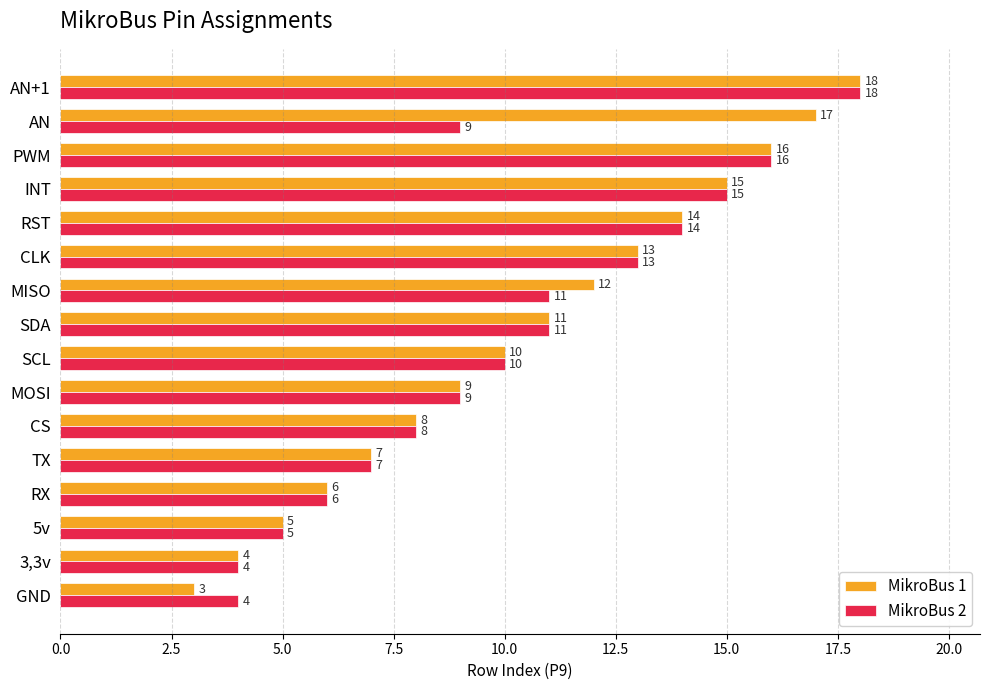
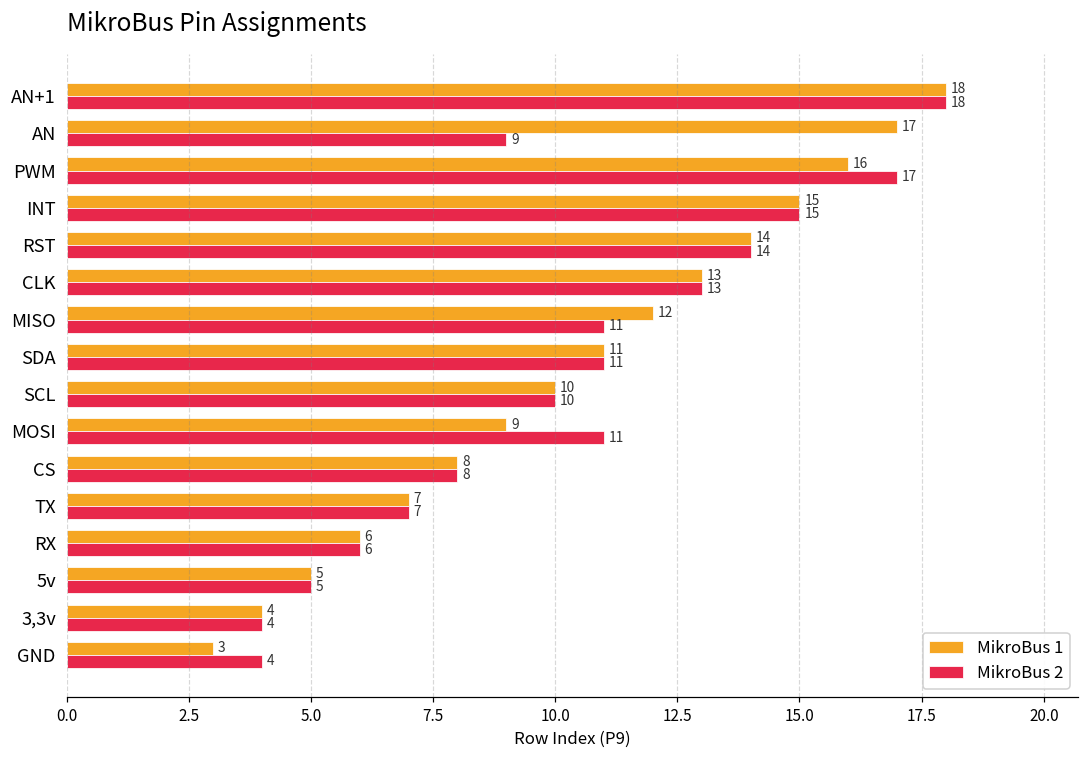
  {
    "MikroBus 1": {
      "AN+1": 18,
      "AN": 17,
      "PWM": 16,
      "INT": 15,
      "RST": 14,
      "CLK": 13,
      "MISO": 12,
      "SDA": 11,
      "SCL": 10,
      "MOSI": 9,
      "CS": 8,
      "TX": 7,
      "RX": 6,
      "5v": 5,
      "3,3v": 4,
      "GND": 3
    },
    "MikroBus 2": {
      "AN+1": 18,
      "AN": 9,
-     "PWM": 16,
+     "PWM": 17,
      "INT": 15,
      "RST": 14,
      "CLK": 13,
      "MISO": 11,
      "SDA": 11,
      "SCL": 10,
-     "MOSI": 9,
+     "MOSI": 11,
      "CS": 8,
      "TX": 7,
      "RX": 6,
      "5v": 5,
      "3,3v": 4,
      "GND": 4
    }
  }
